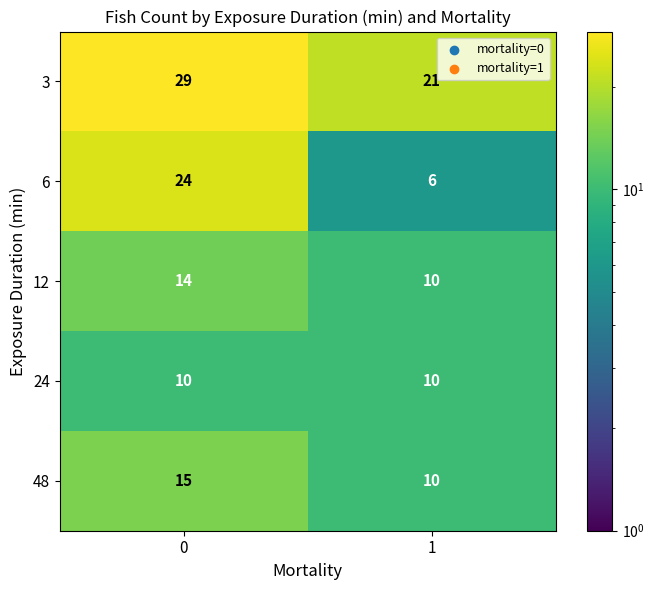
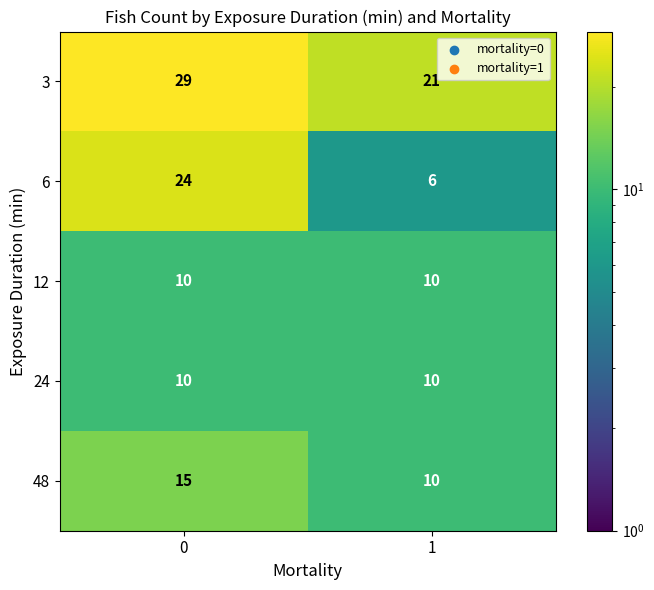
  {
    "3": {
      "0": 29
    },
    "6": {
      "0": 24,
      "1": 6
    },
    "12": {
-     "0": 14,
+     "0": 10,
      "1": 10
    },
    "24": {
      "0": 10,
      "1": 10
    },
    "48": {
      "0": 15,
      "1": 10
    }
  }
